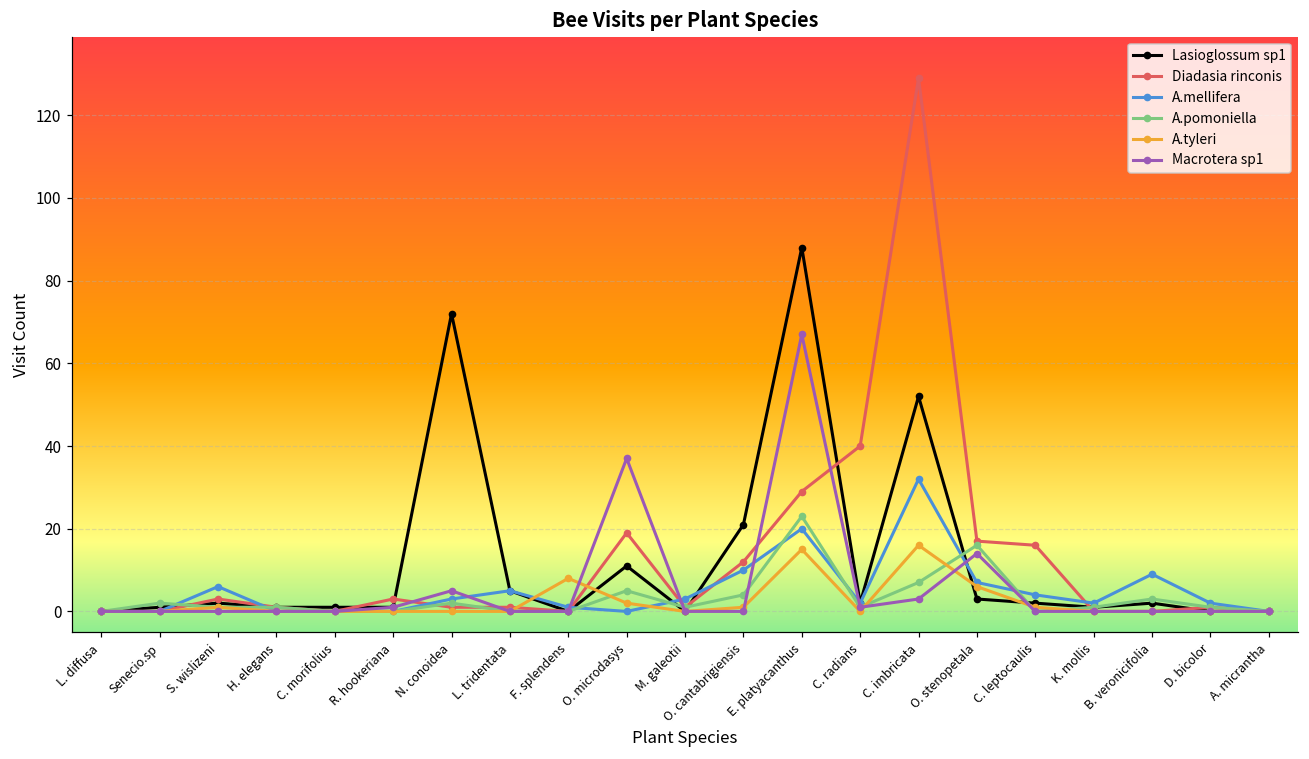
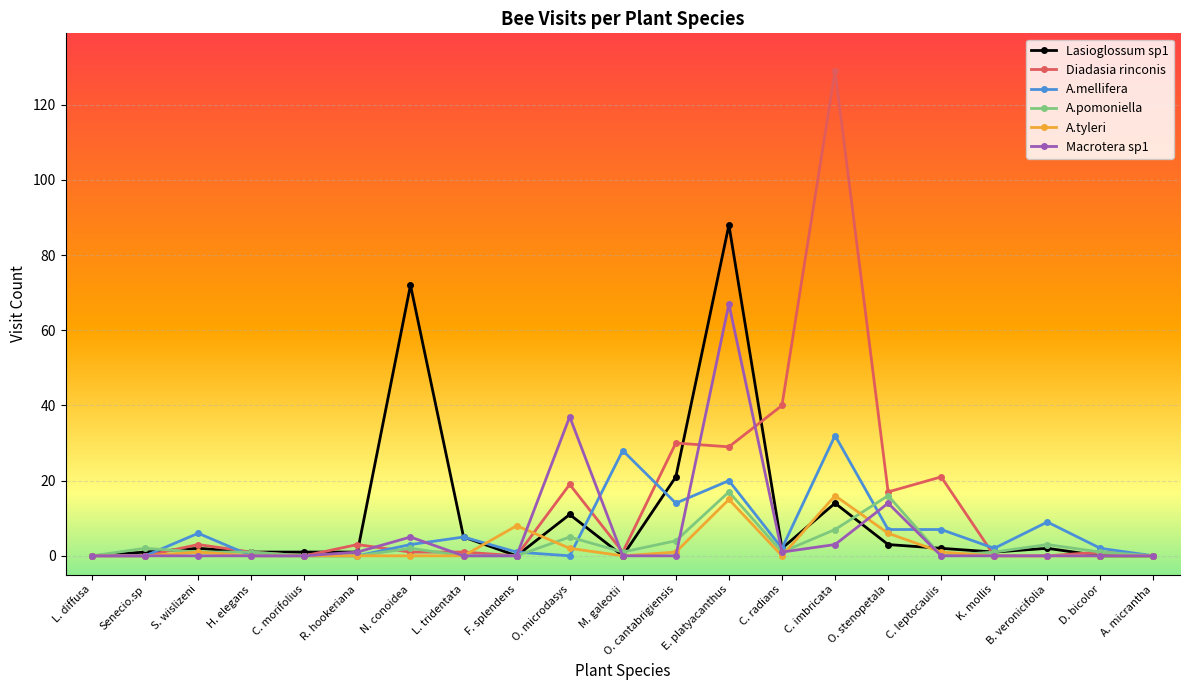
  {
    "Lasioglossum sp1": {
      "Senecio.sp": 1,
      "S. wislizeni": 2,
      "C. morifolius": 1,
      "N. conoidea": 72,
      "O. microdasys": 11,
      "O. cantabrigiensis": 21,
      "E. platyacanthus": 88,
-     "C. imbricata": 52,
+     "C. imbricata": 14,
      "O. stenopetala": 3,
      "C. leptocaulis": 2,
      "B. veronicifolia": 2
    },
    "Diadasia rinconis": {
      "S. wislizeni": 3,
      "R. hookeriana": 3,
      "N. conoidea": 1,
      "L. tridentata": 1,
      "O. microdasys": 19,
-     "O. cantabrigiensis": 12,
+     "O. cantabrigiensis": 30,
      "E. platyacanthus": 29,
      "C. radians": 40,
      "C. imbricata": 129,
      "O. stenopetala": 17,
-     "C. leptocaulis": 16
+     "C. leptocaulis": 21
    },
    "A.mellifera": {
      "S. wislizeni": 6,
      "N. conoidea": 3,
      "F. splendens": 1,
      "O. microdasys": 0,
-     "M. galeotii": 3,
-     "O. cantabrigiensis": 10,
+     "M. galeotii": 28,
+     "O. cantabrigiensis": 14,
      "E. platyacanthus": 20,
      "C. imbricata": 32,
      "O. stenopetala": 7,
-     "C. leptocaulis": 4,
+     "C. leptocaulis": 7,
      "K. mollis": 2,
      "B. veronicifolia": 9,
      "D. bicolor": 2
    },
    "A.pomoniella": {
      "Senecio.sp": 2,
      "N. conoidea": 2,
      "O. microdasys": 5,
      "O. cantabrigiensis": 4,
-     "E. platyacanthus": 23,
+     "E. platyacanthus": 17,
      "C. imbricata": 7,
      "O. stenopetala": 16,
      "B. veronicifolia": 3
    },
    "A.tyleri": {
      "N. conoidea": 0,
      "F. splendens": 8,
      "O. microdasys": 2,
      "O. cantabrigiensis": 1,
      "E. platyacanthus": 15,
      "C. radians": 0,
      "C. imbricata": 16,
      "O. stenopetala": 6,
      "C. leptocaulis": 1
    },
    "Macrotera sp1": {
      "S. wislizeni": 0,
      "N. conoidea": 5,
      "O. microdasys": 37,
      "O. cantabrigiensis": 0,
      "E. platyacanthus": 67,
      "C. imbricata": 3,
      "O. stenopetala": 14
    }
  }
